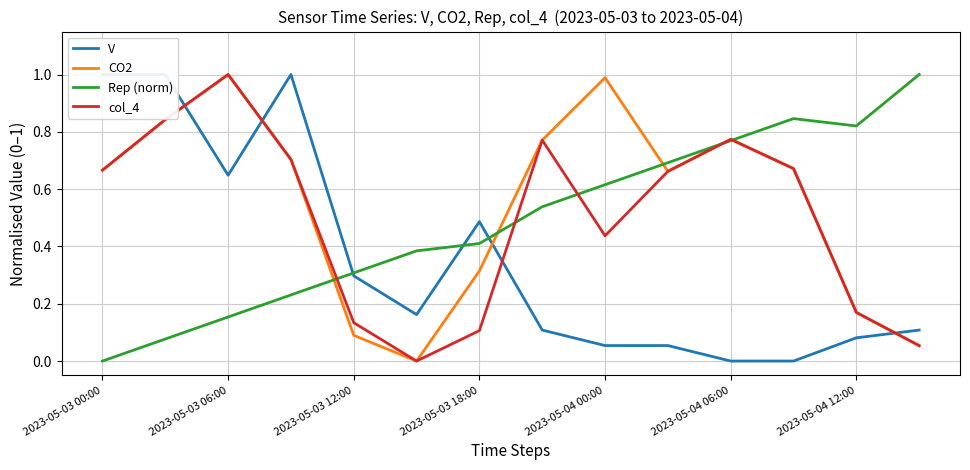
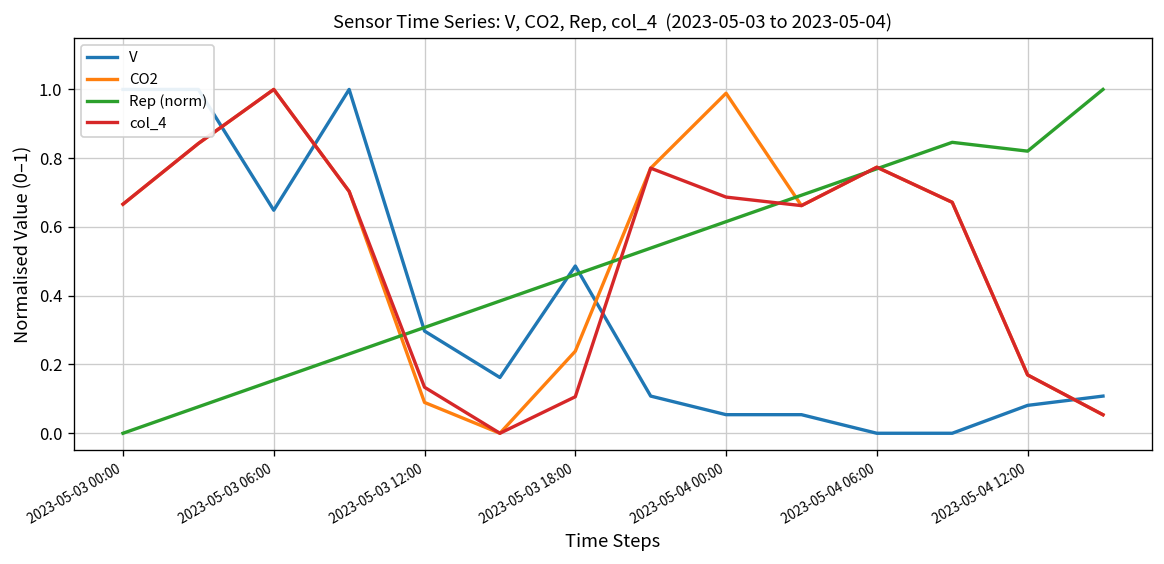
  {
    "V": {
      "2023-05-03 06:00": 0.65,
      "2023-05-03 12:00": 0.30,
      "2023-05-03 18:00": 0.49,
      "2023-05-04 00:00": 0.05,
      "2023-05-04 06:00": 0.00,
      "2023-05-04 12:00": 0.08
    },
    "CO2": {
      "2023-05-03 12:00": 0.09,
-     "2023-05-03 18:00": 0.31,
+     "2023-05-03 18:00": 0.24,
      "2023-05-04 00:00": 0.99
    },
    "Rep (norm)": {
      "2023-05-03 00:00": 0.00,
      "2023-05-03 06:00": 0.15,
      "2023-05-03 12:00": 0.31,
-     "2023-05-03 18:00": 0.41,
+     "2023-05-03 18:00": 0.46,
      "2023-05-04 00:00": 0.62,
      "2023-05-04 12:00": 0.82
    },
    "col_4": {
      "2023-05-03 12:00": 0.13,
      "2023-05-03 18:00": 0.11,
-     "2023-05-04 00:00": 0.44
+     "2023-05-04 00:00": 0.69
    }
  }
